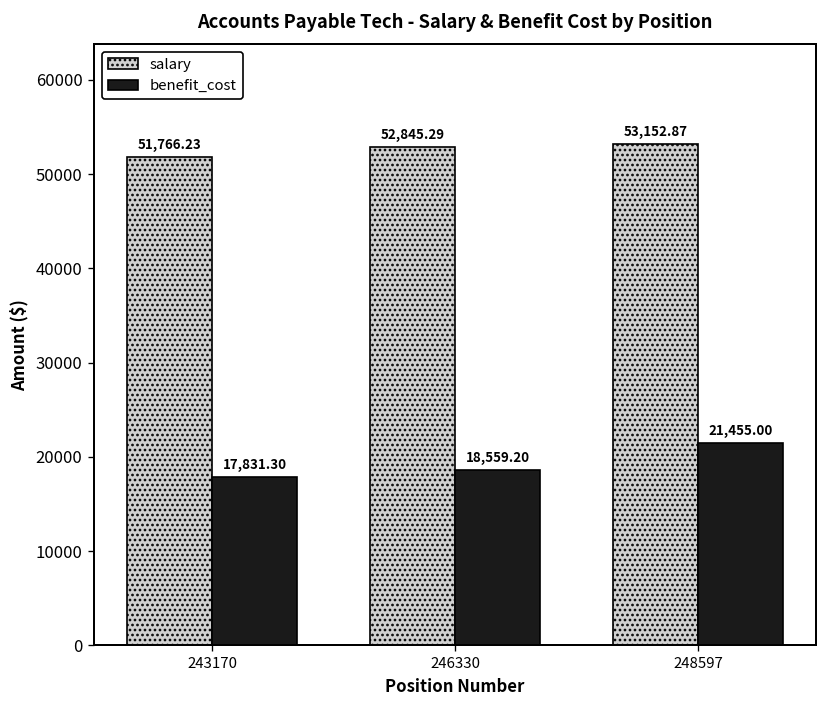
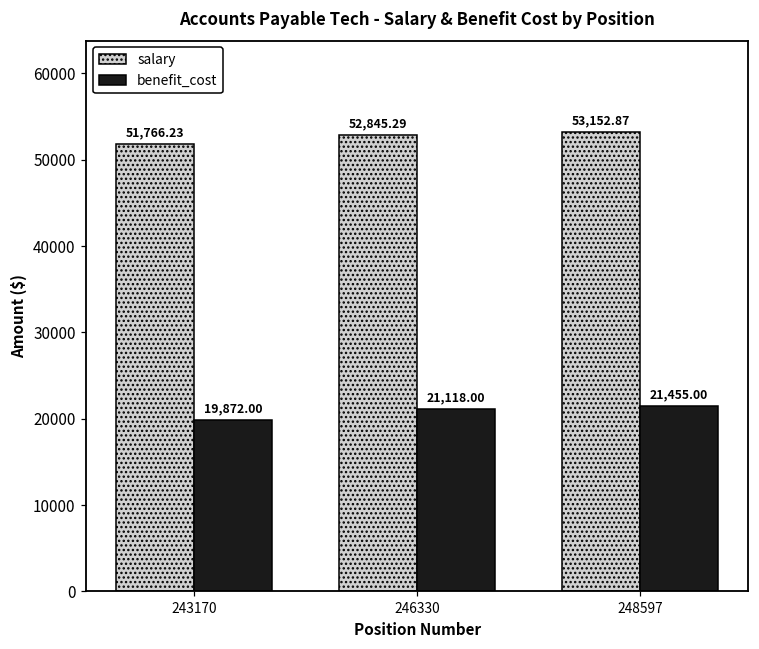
  {
    "salary": {
      "243170": "51,766.23",
      "246330": "52,845.29",
      "248597": "53,152.87"
    },
    "benefit_cost": {
-     "243170": "17,831.30",
-     "246330": "18,559.20",
+     "243170": "19,872.00",
+     "246330": "21,118.00",
      "248597": "21,455.00"
    }
  }
